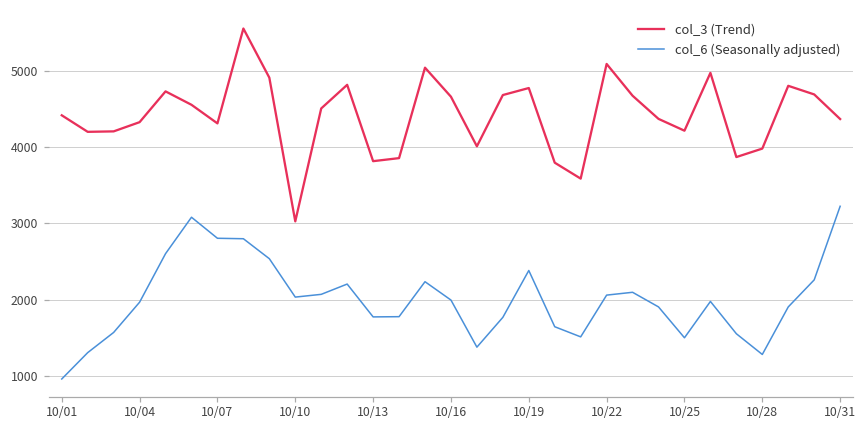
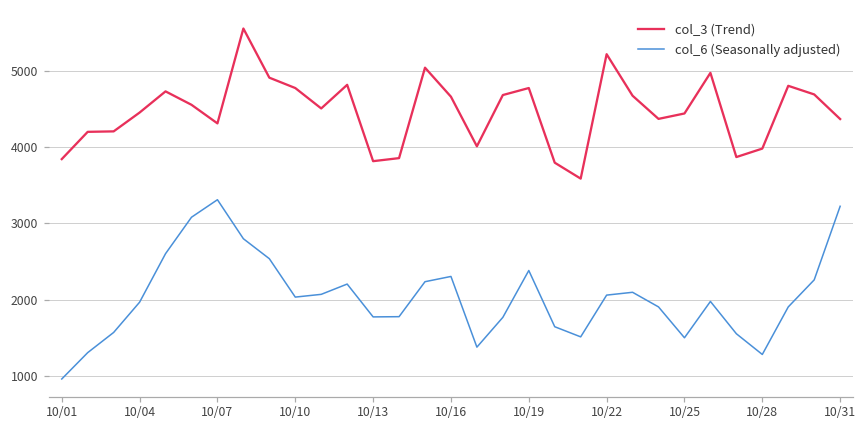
  {
    "col_3 (Trend)": {
-     "10/01": 4400,
-     "10/04": 4300,
+     "10/01": 3800,
+     "10/04": 4500,
      "10/07": 4300,
-     "10/10": 3000,
+     "10/10": 4800,
      "10/13": 3800,
      "10/16": 4700,
      "10/19": 4800,
-     "10/22": 5100,
-     "10/25": 4200,
+     "10/22": 5200,
+     "10/25": 4400,
      "10/28": 4000,
      "10/31": 4400
    },
    "col_6 (Seasonally adjusted)": {
      "10/01": 1000,
      "10/04": 2000,
-     "10/07": 2800,
+     "10/07": 3300,
      "10/10": 2000,
      "10/13": 1800,
-     "10/16": 2000,
+     "10/16": 2300,
      "10/19": 2400,
      "10/22": 2100,
      "10/25": 1500,
      "10/28": 1300,
      "10/31": 3200
    }
  }
